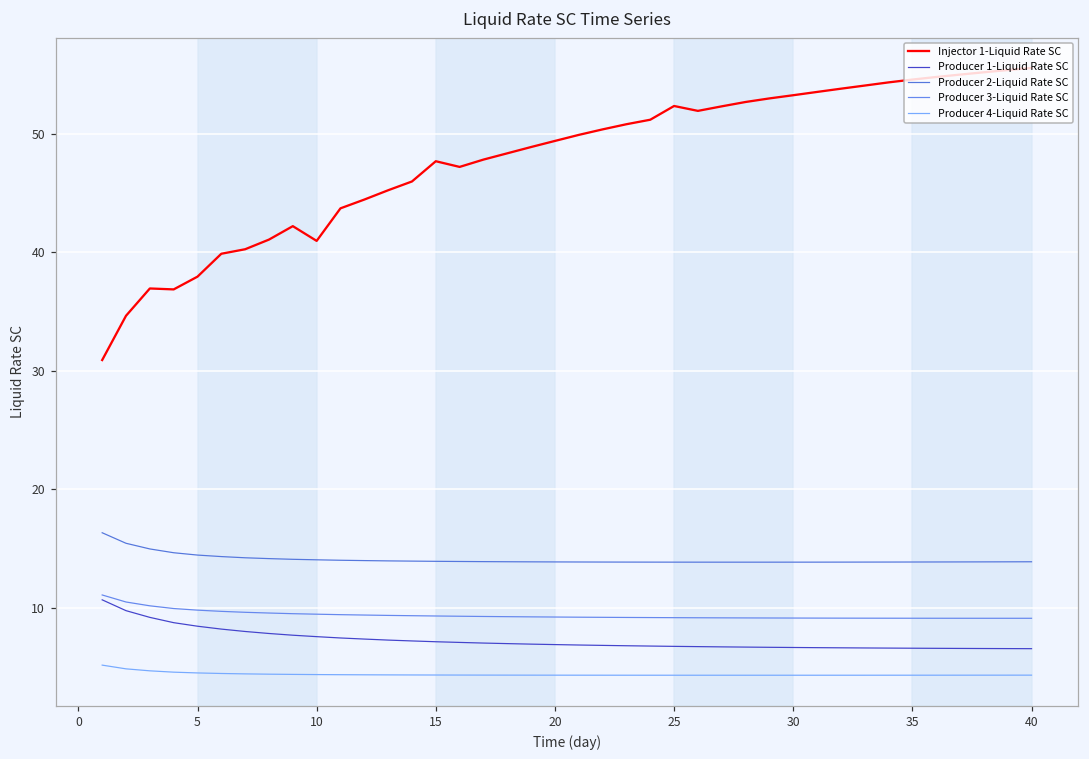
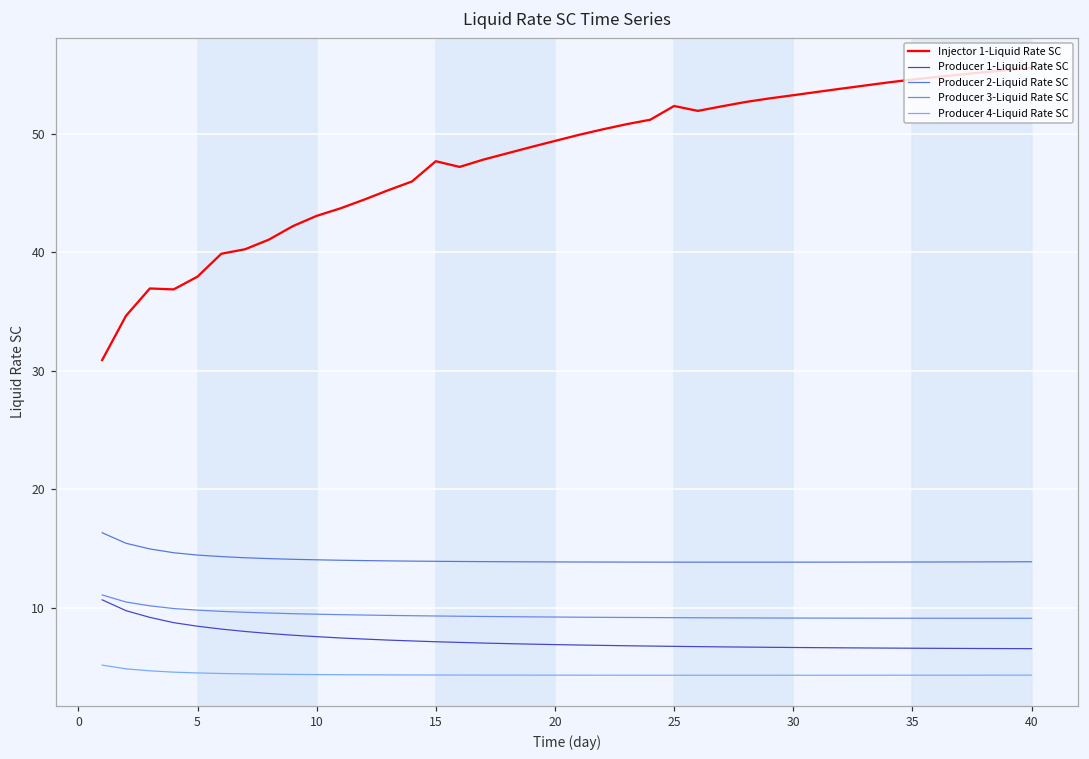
  {
    "Injector 1-Liquid Rate SC": {
      "5": 37.9,
-     "10": 41.0,
+     "10": 43.1,
      "15": 47.7,
      "20": 49.4,
      "25": 52.3,
      "30": 53.2
    }
  }
